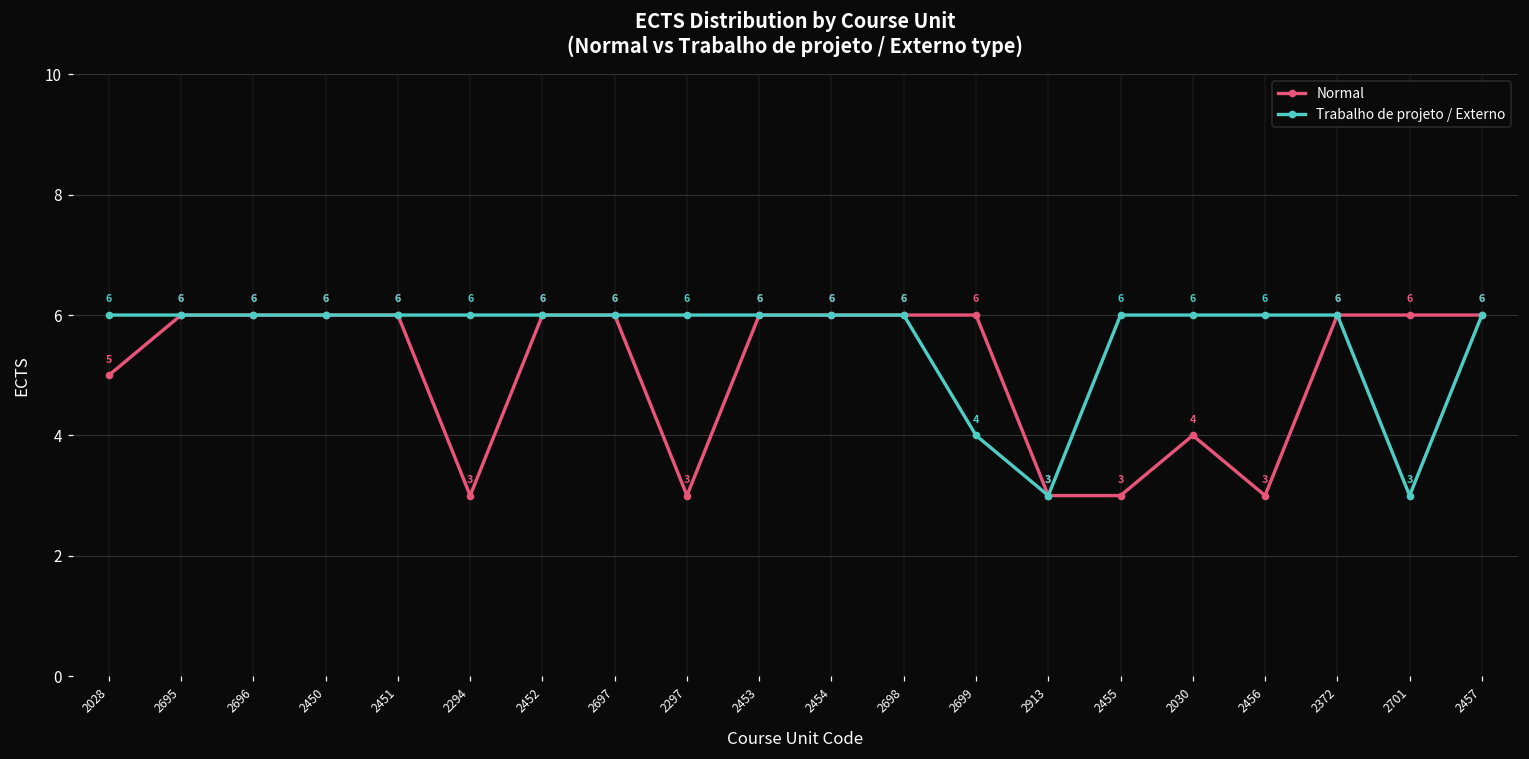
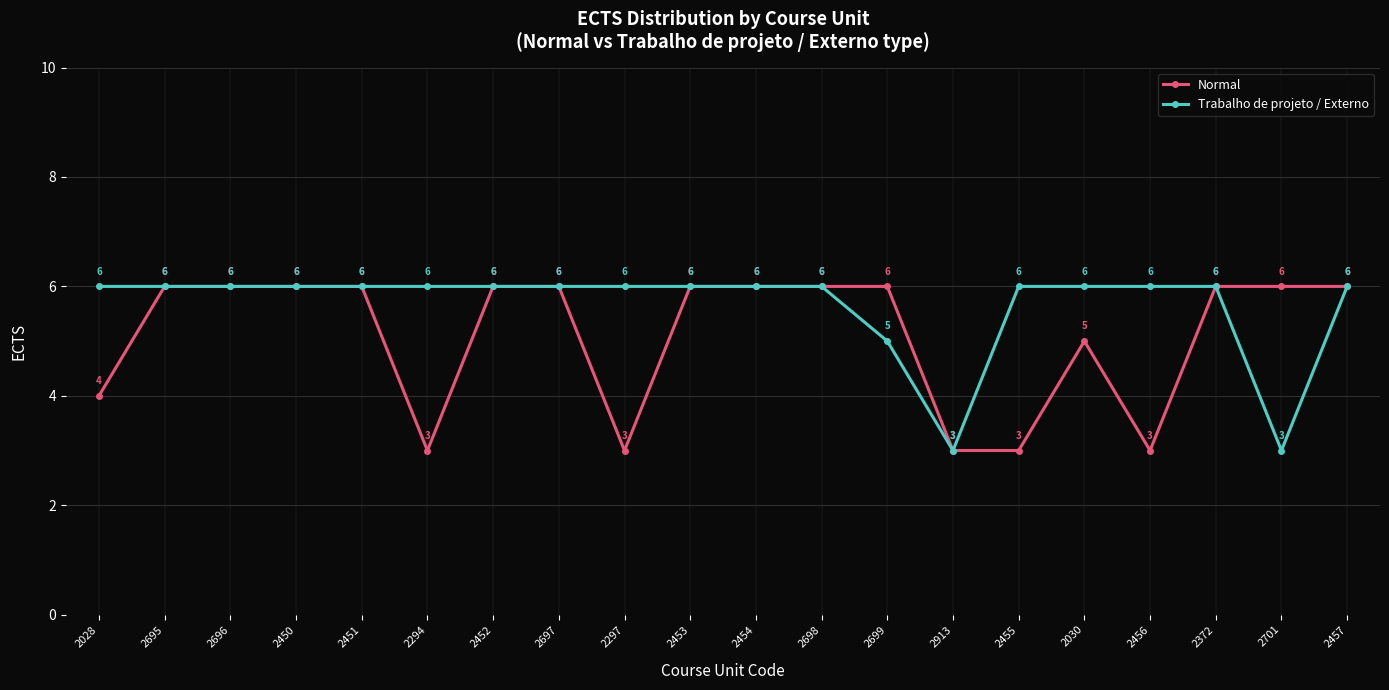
  {
    "Normal": {
-     "2028": 5,
+     "2028": 4,
      "2294": 3,
      "2297": 3,
      "2699": 6,
      "2455": 3,
-     "2030": 4,
+     "2030": 5,
      "2456": 3,
      "2701": 6
    },
    "Trabalho de projeto / Externo": {
      "2028": 6,
      "2294": 6,
      "2297": 6,
-     "2699": 4,
+     "2699": 5,
      "2455": 6,
      "2030": 6,
      "2456": 6,
      "2701": 3
    }
  }
